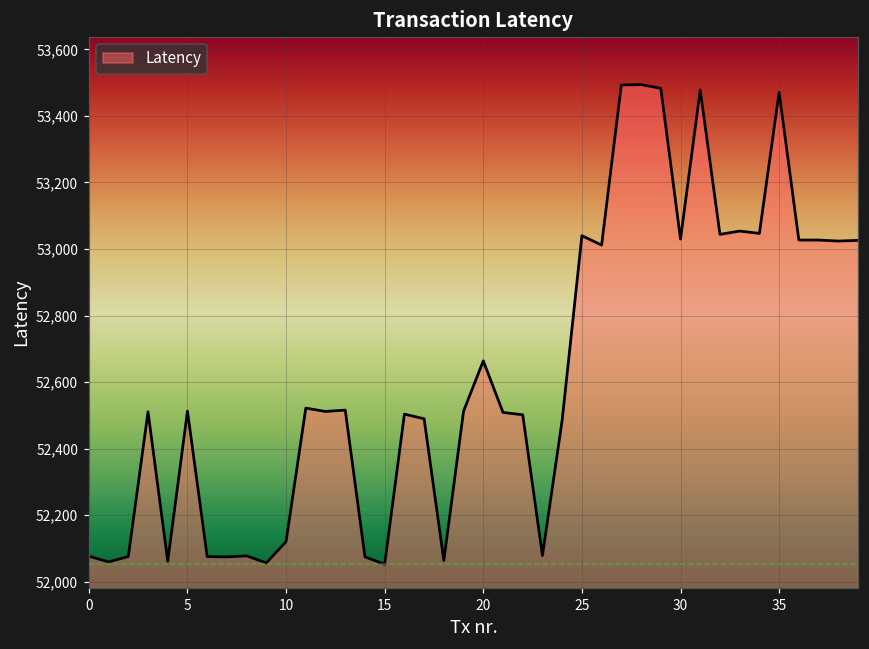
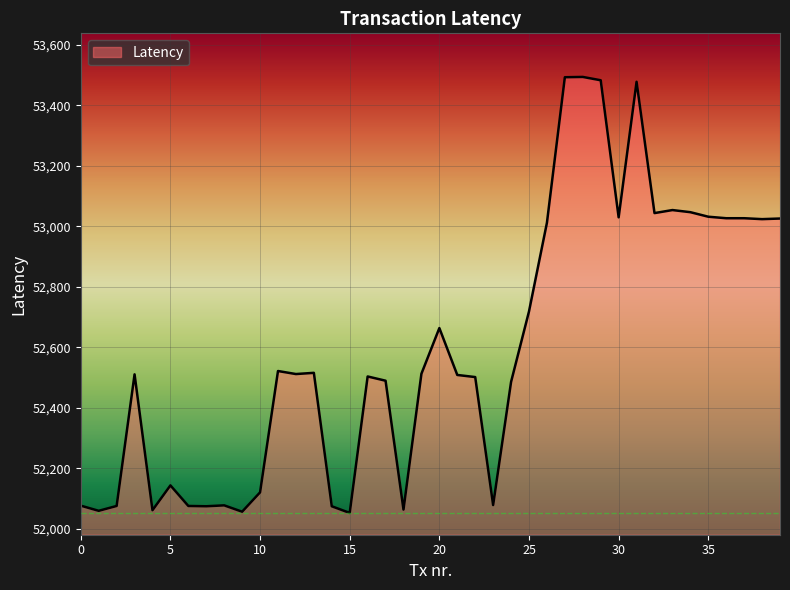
  {
    "0": "52,080",
-   "5": "52,510",
+   "5": "52,140",
    "10": "52,120",
    "15": "52,050",
    "20": "52,660",
-   "25": "53,040",
+   "25": "52,720",
    "30": "53,030",
-   "35": "53,470"
+   "35": "53,030"
  }
